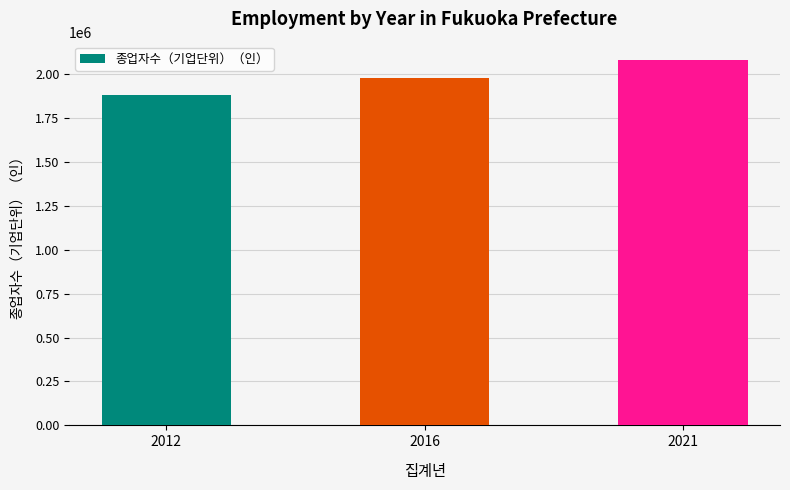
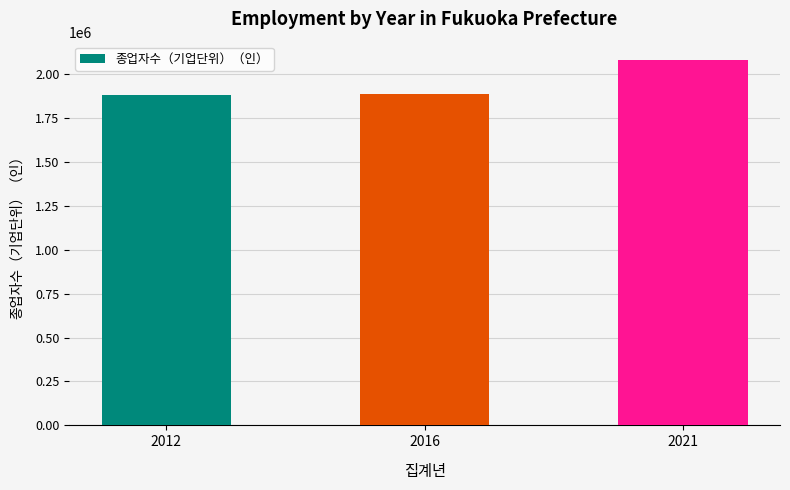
  {
    "2012": 1880000,
-   "2016": 1980000,
+   "2016": 1890000,
    "2021": 2080000
  }
